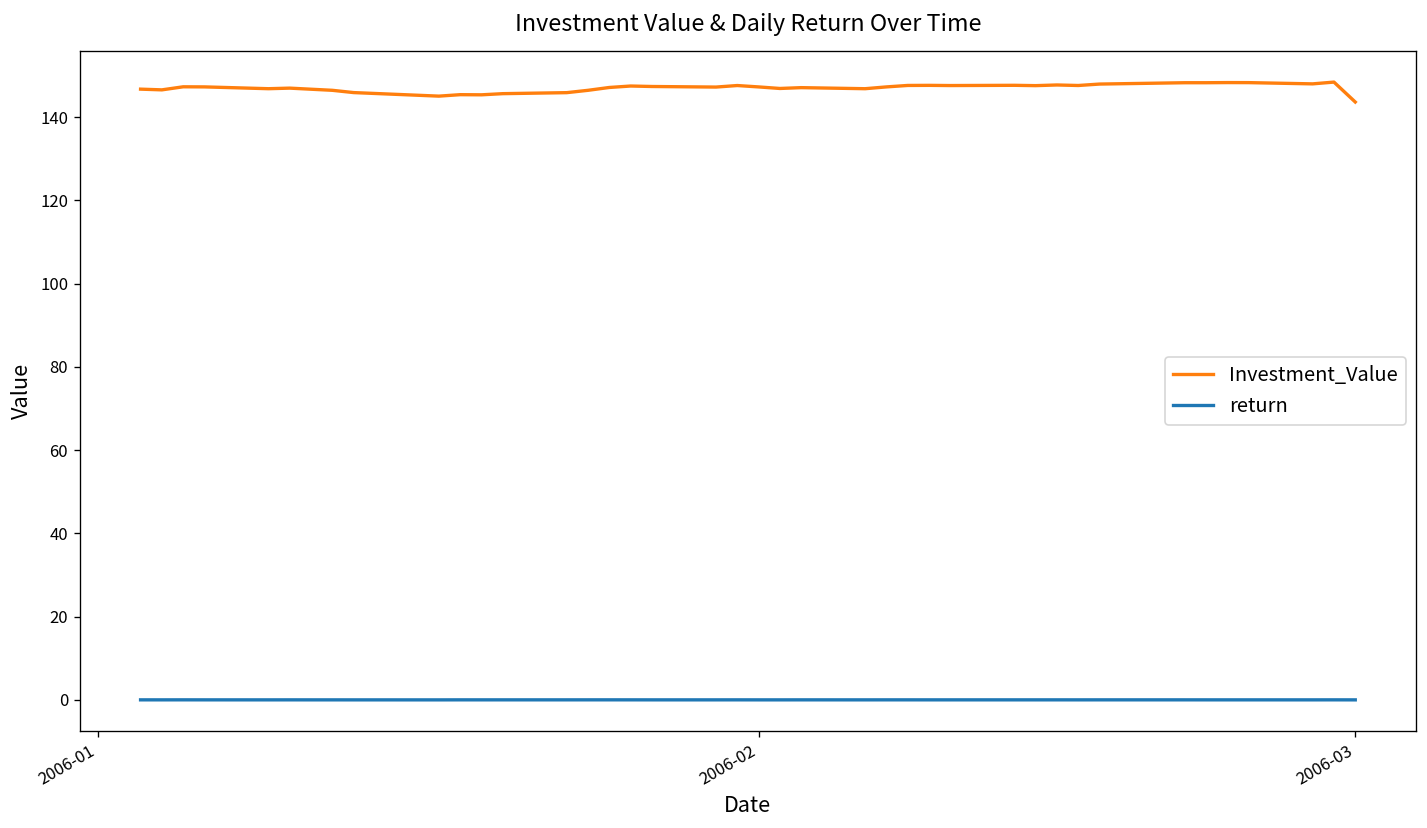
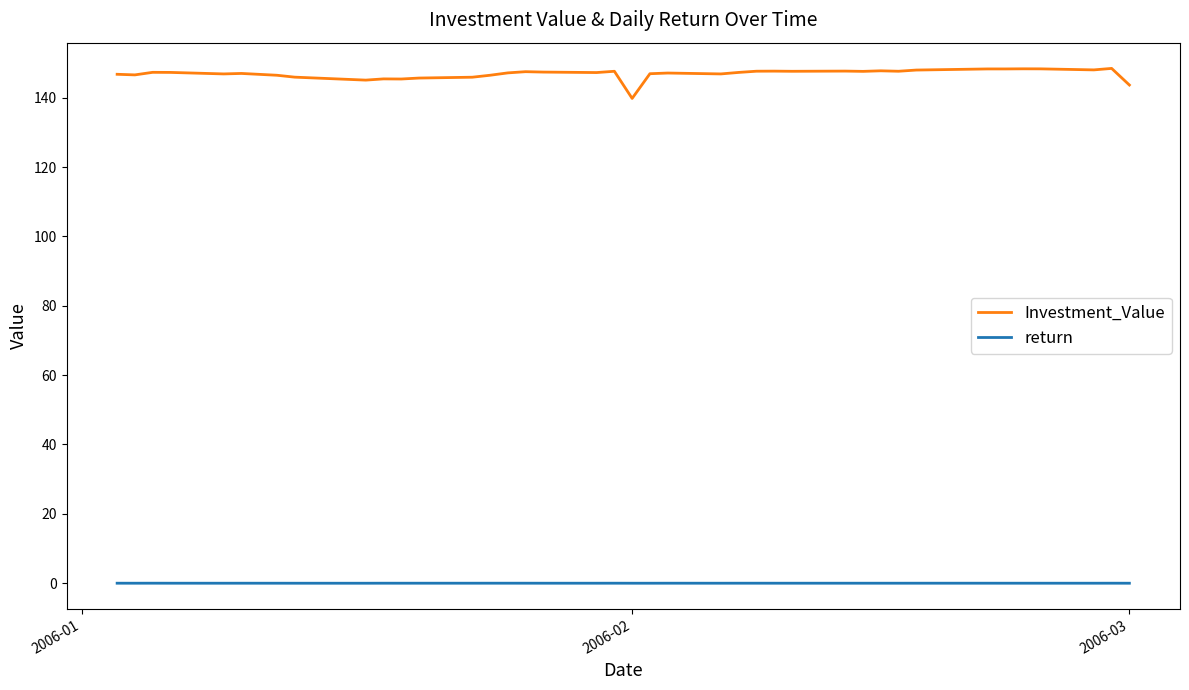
  {
    "Investment_Value": {
-     "2006-02": 147,
+     "2006-02": 140,
      "2006-03": 144
    },
    "return": {
      "2006-02": 0,
      "2006-03": 0
    }
  }
